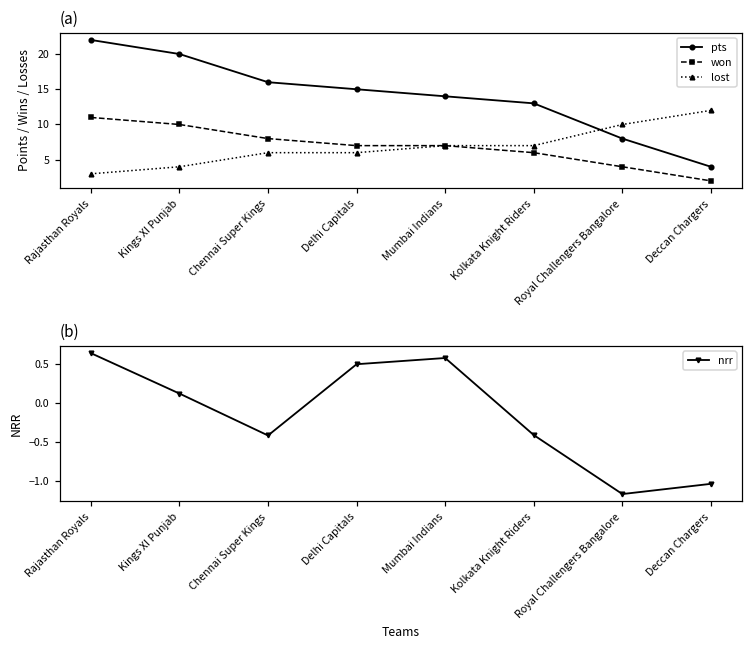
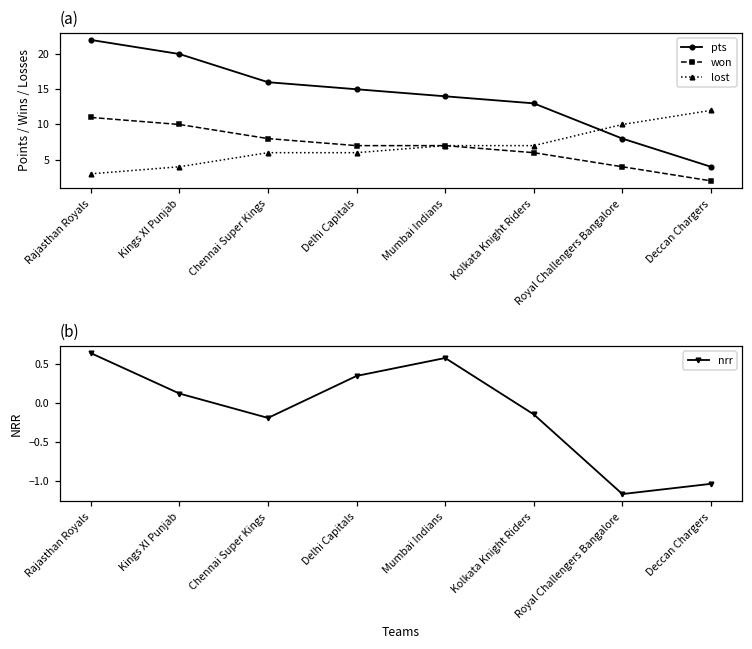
  {
    "(b)": {
      "Rajasthan Royals": 0.6,
      "Kings XI Punjab": 0.1,
-     "Chennai Super Kings": -0.4,
-     "Delhi Capitals": 0.5,
+     "Chennai Super Kings": -0.2,
+     "Delhi Capitals": 0.3,
      "Mumbai Indians": 0.6,
-     "Kolkata Knight Riders": -0.4,
+     "Kolkata Knight Riders": -0.1,
      "Royal Challengers Bangalore": -1.2,
      "Deccan Chargers": -1.0
    }
  }
